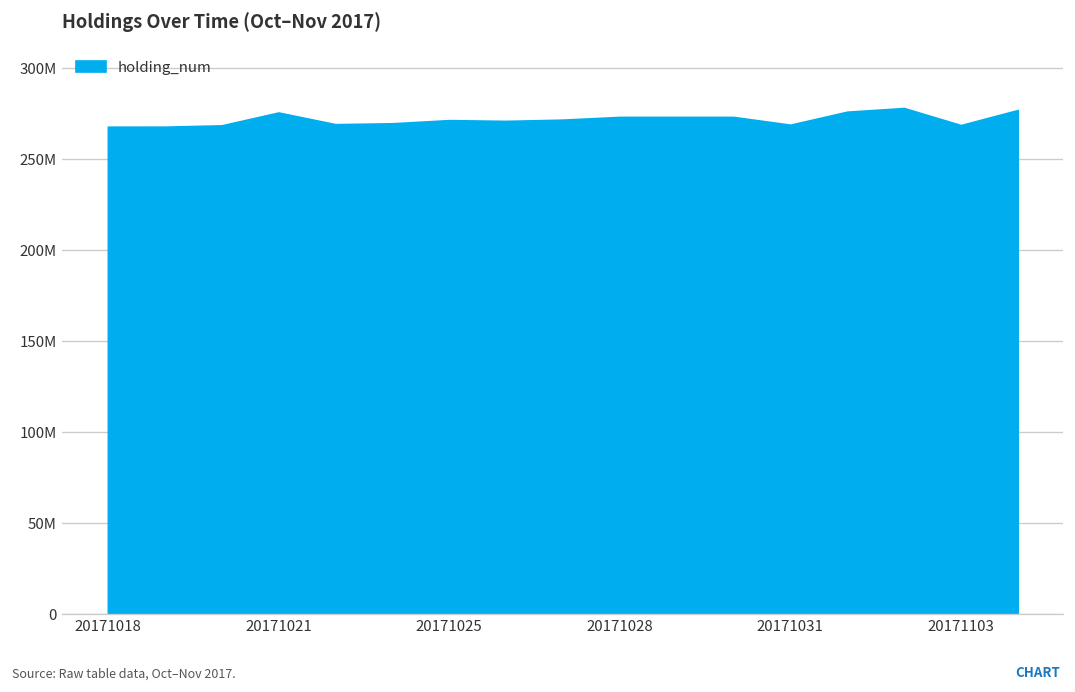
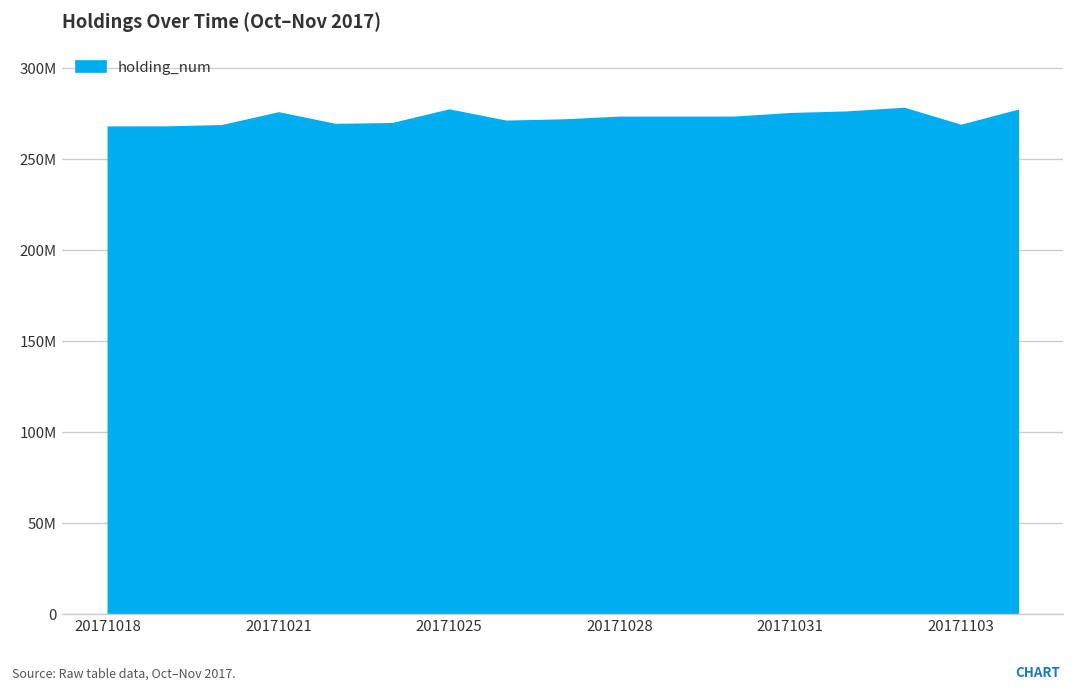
  {
    "20171018": 268000000,
    "20171021": 275000000,
-   "20171025": 271000000,
+   "20171025": 277000000,
    "20171028": 273000000,
-   "20171031": 269000000,
+   "20171031": 275000000,
    "20171103": 269000000
  }
